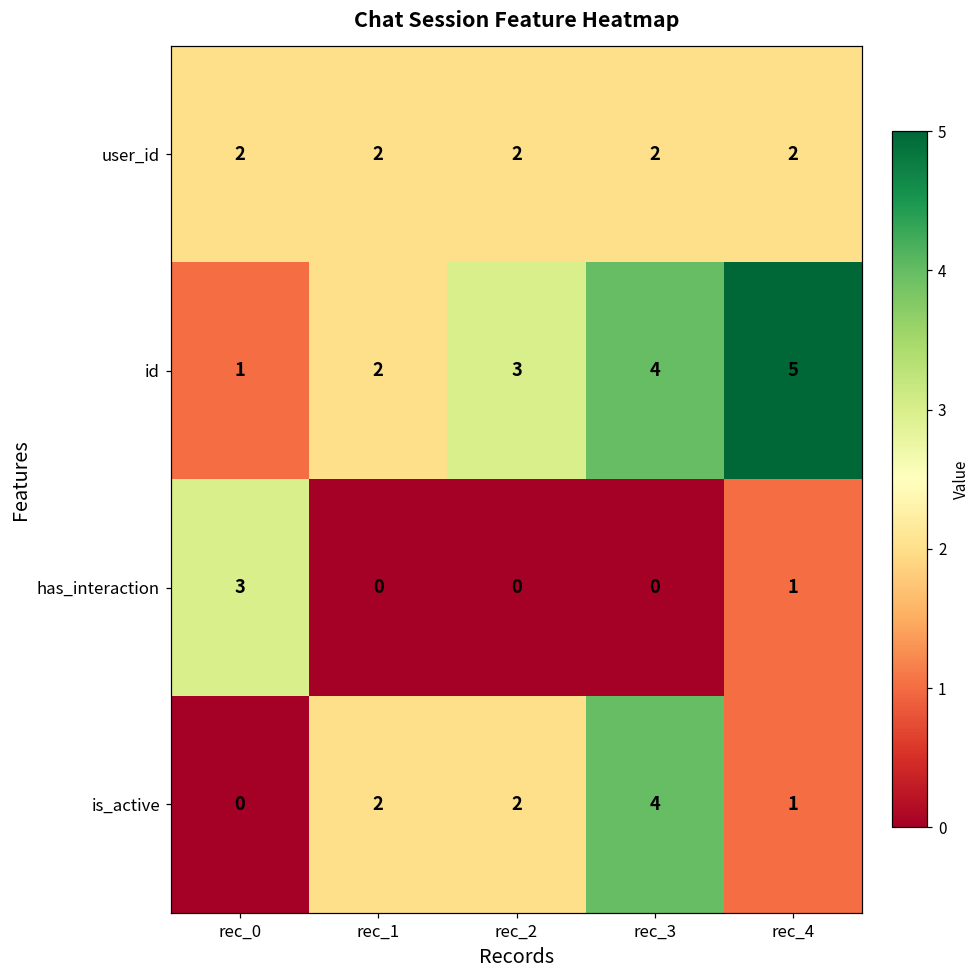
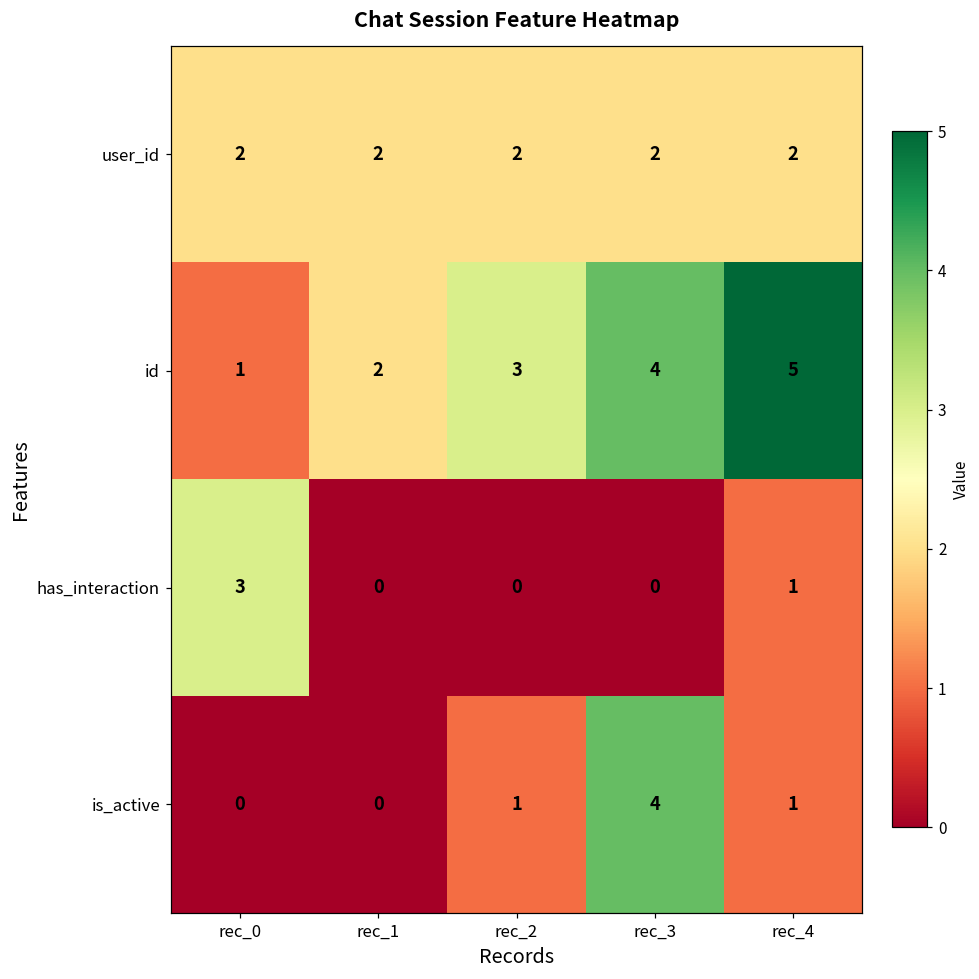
  {
    "user_id": {
      "rec_0": 2,
      "rec_1": 2,
      "rec_2": 2,
      "rec_3": 2,
      "rec_4": 2
    },
    "id": {
      "rec_0": 1,
      "rec_1": 2,
      "rec_2": 3,
      "rec_3": 4,
      "rec_4": 5
    },
    "has_interaction": {
      "rec_0": 3,
      "rec_1": 0,
      "rec_2": 0,
      "rec_3": 0,
      "rec_4": 1
    },
    "is_active": {
      "rec_0": 0,
-     "rec_1": 2,
-     "rec_2": 2,
+     "rec_1": 0,
+     "rec_2": 1,
      "rec_3": 4,
      "rec_4": 1
    }
  }
